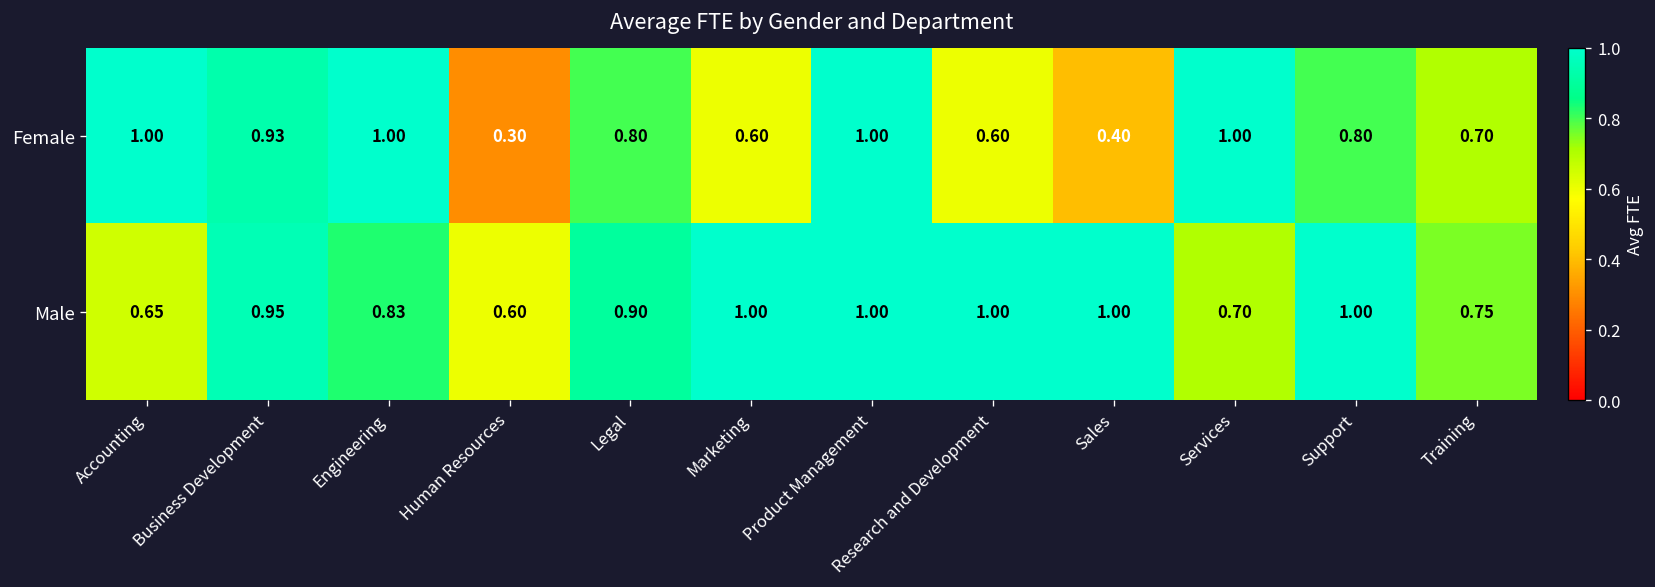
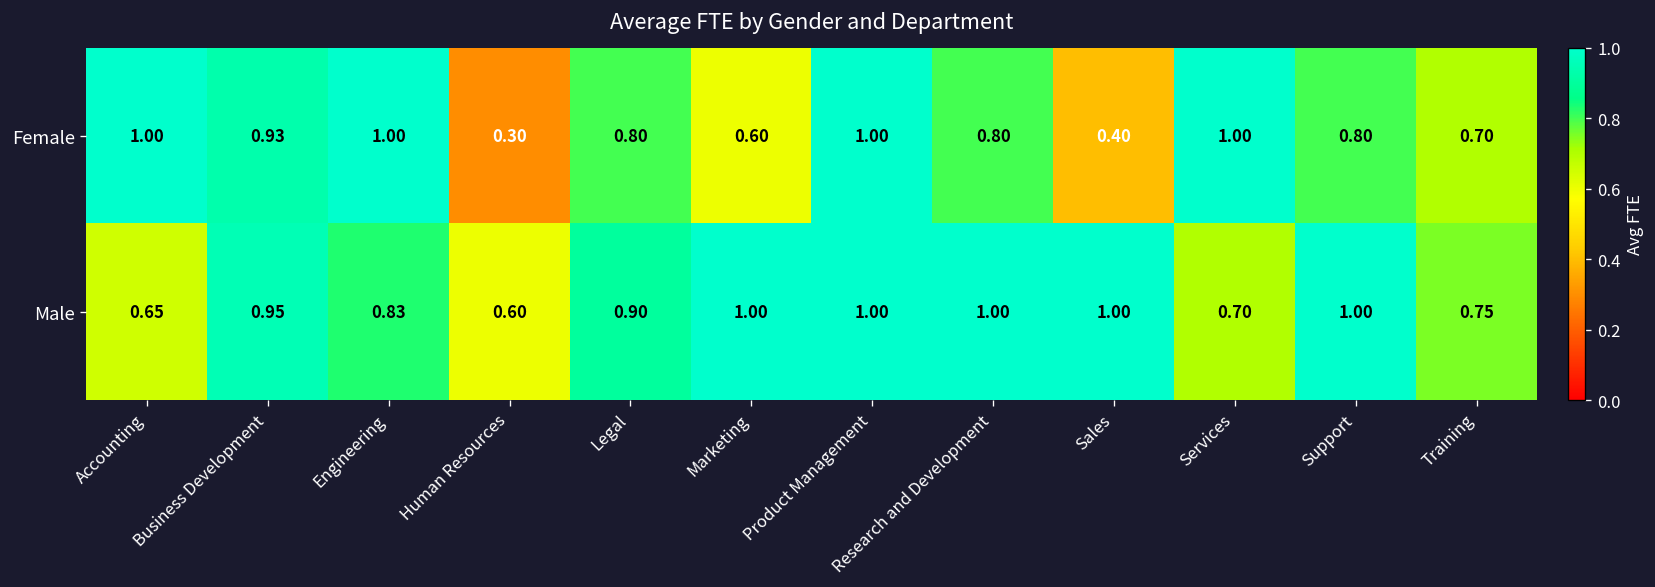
  {
    "Female": {
      "Accounting": 1.00,
      "Business Development": 0.93,
      "Engineering": 1.00,
      "Human Resources": 0.30,
      "Legal": 0.80,
      "Marketing": 0.60,
      "Product Management": 1.00,
-     "Research and Development": 0.60,
+     "Research and Development": 0.80,
      "Sales": 0.40,
      "Services": 1.00,
      "Support": 0.80,
      "Training": 0.70
    },
    "Male": {
      "Accounting": 0.65,
      "Business Development": 0.95,
      "Engineering": 0.83,
      "Human Resources": 0.60,
      "Legal": 0.90,
      "Marketing": 1.00,
      "Product Management": 1.00,
      "Research and Development": 1.00,
      "Sales": 1.00,
      "Services": 0.70,
      "Support": 1.00,
      "Training": 0.75
    }
  }
